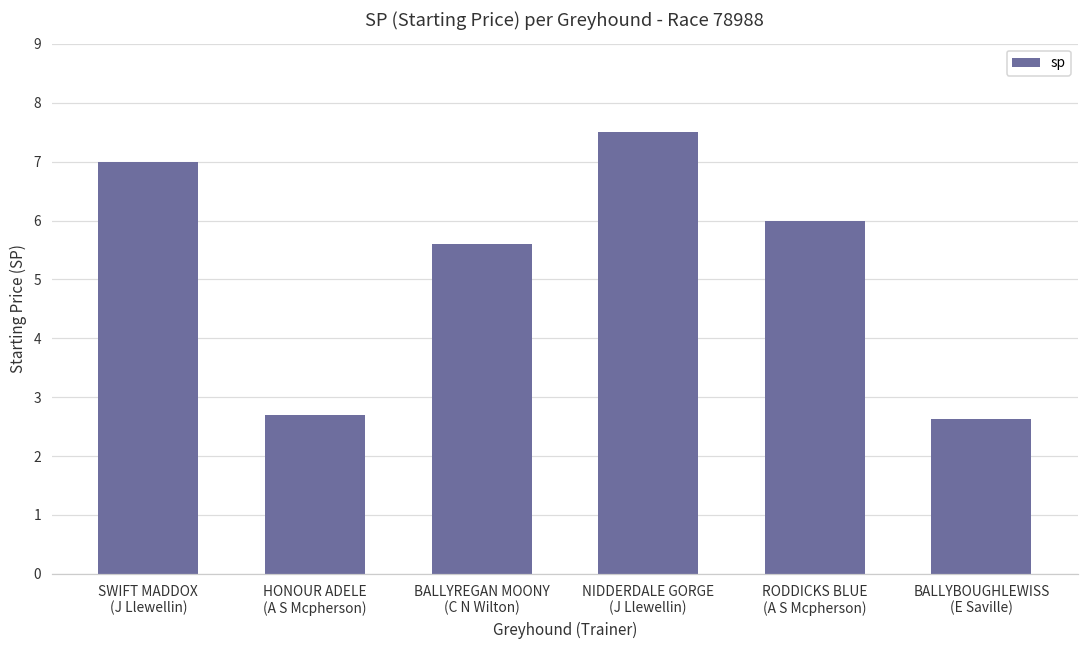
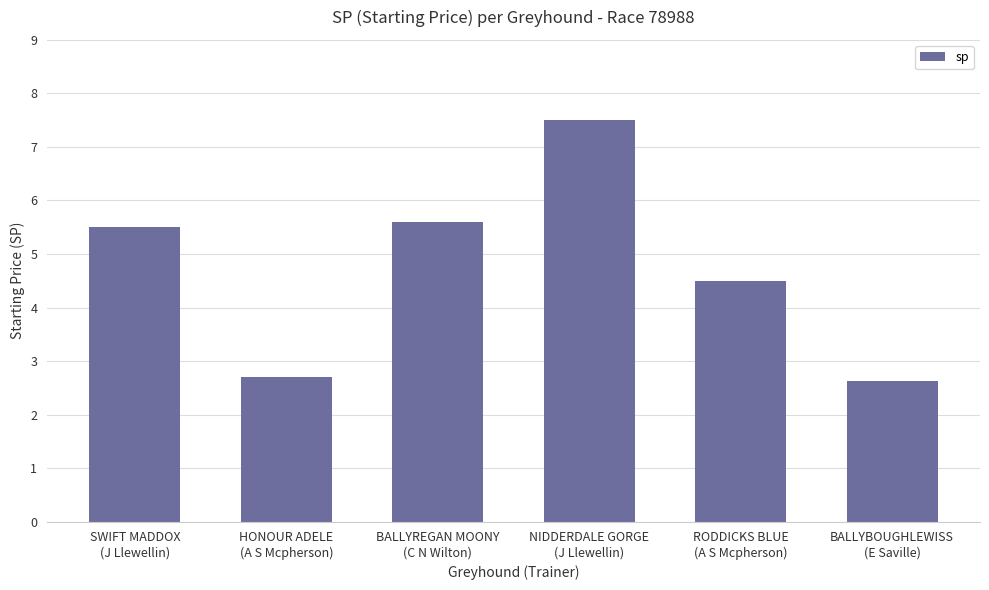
  {
-   "SWIFT MADDOX (J Llewellin)": 7.0,
+   "SWIFT MADDOX (J Llewellin)": 5.5,
    "HONOUR ADELE (A S Mcpherson)": 2.7,
    "BALLYREGAN MOONY (C N Wilton)": 5.6,
    "NIDDERDALE GORGE (J Llewellin)": 7.5,
-   "RODDICKS BLUE (A S Mcpherson)": 6.0,
+   "RODDICKS BLUE (A S Mcpherson)": 4.5,
    "BALLYBOUGHLEWISS (E Saville)": 2.6
  }
